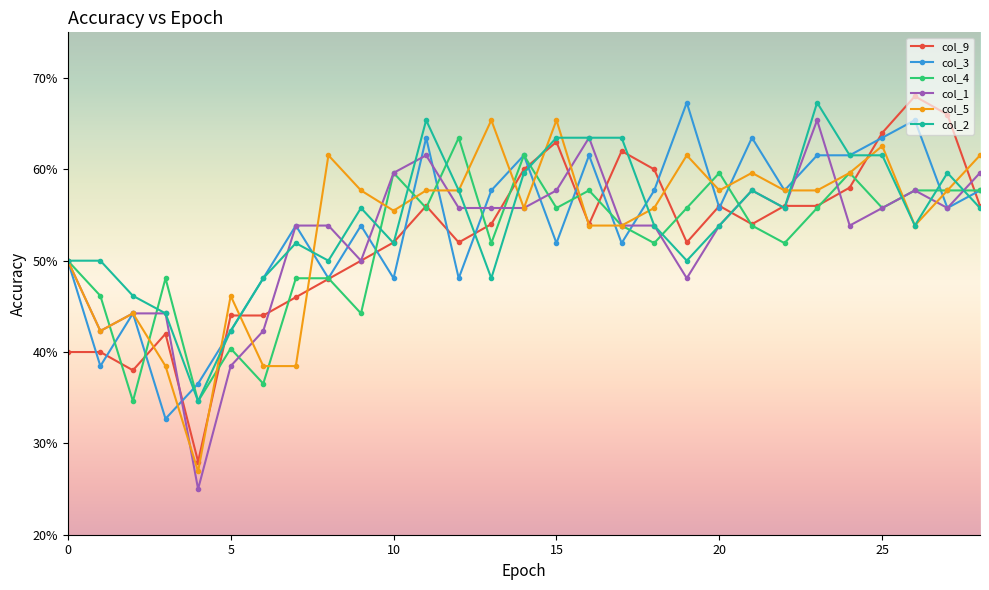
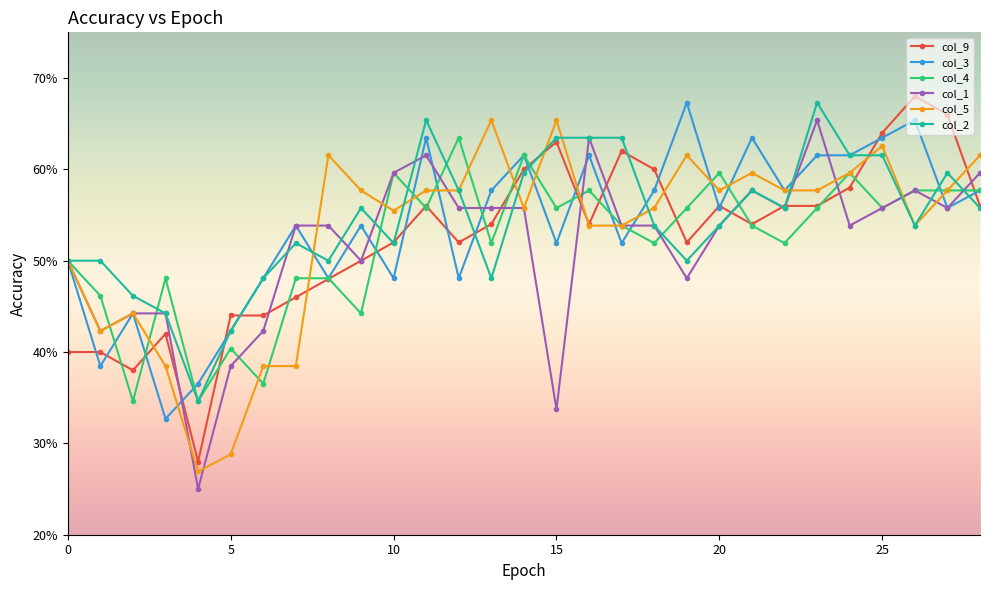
  {
    "col_9": {
      "0": "40%",
      "5": "44%",
      "15": "63%",
      "25": "64%"
    },
    "col_3": {
      "10": "48%",
      "15": "52%",
      "25": "63%"
    },
    "col_1": {
      "5": "38%",
-     "15": "58%"
+     "15": "34%"
    },
    "col_5": {
-     "5": "46%",
+     "5": "29%",
      "10": "55%",
      "15": "65%",
      "20": "58%",
      "25": "63%"
    }
  }
